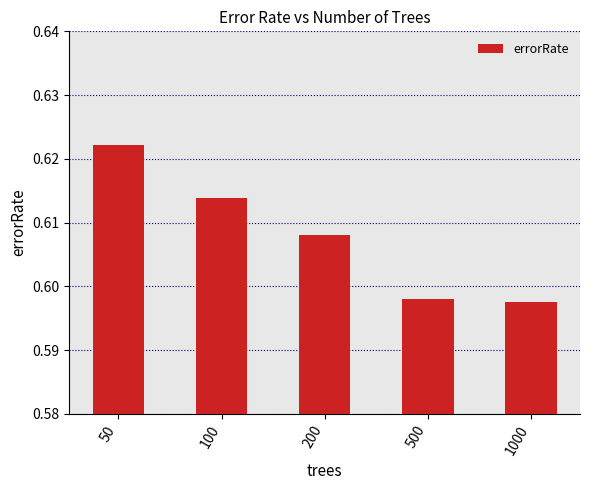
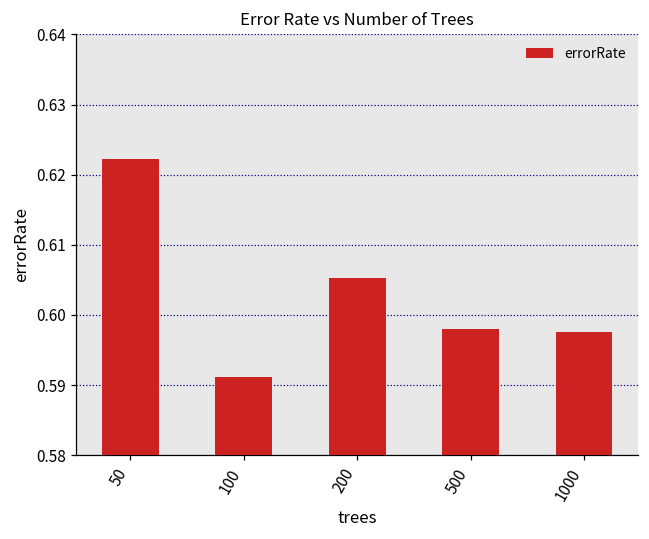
  {
    "50": 0.622,
-   "100": 0.614,
-   "200": 0.608,
+   "100": 0.591,
+   "200": 0.605,
    "500": 0.598,
    "1000": 0.598
  }
